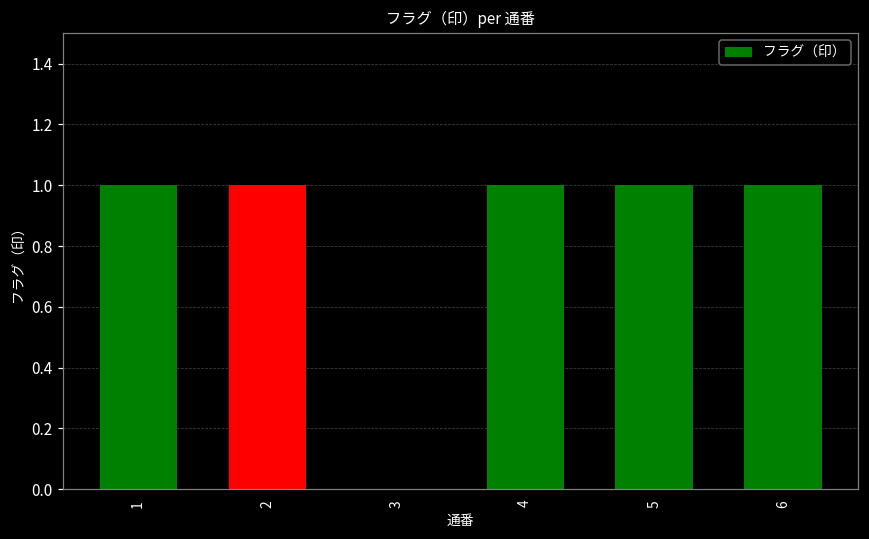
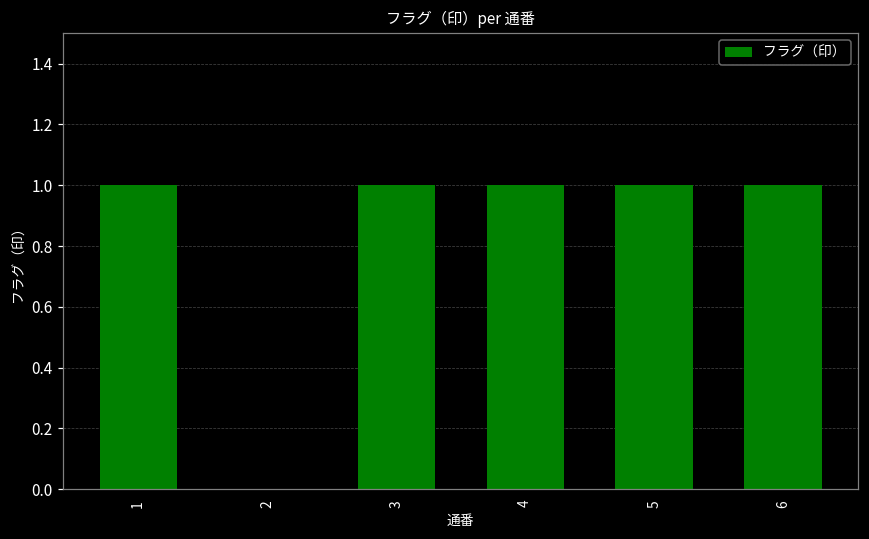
  {
    "1": 1,
-   "2": 1,
-   "3": 0,
+   "2": 0,
+   "3": 1,
    "4": 1,
    "5": 1,
    "6": 1
  }
